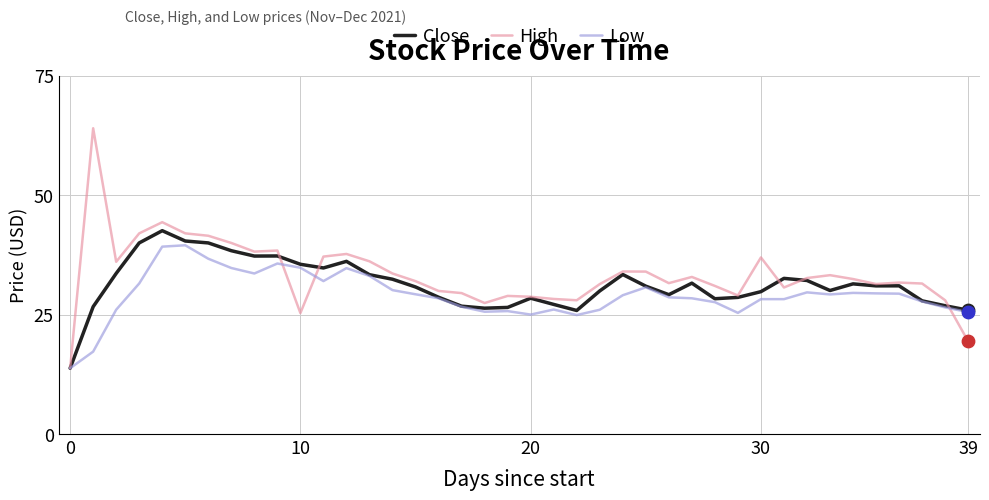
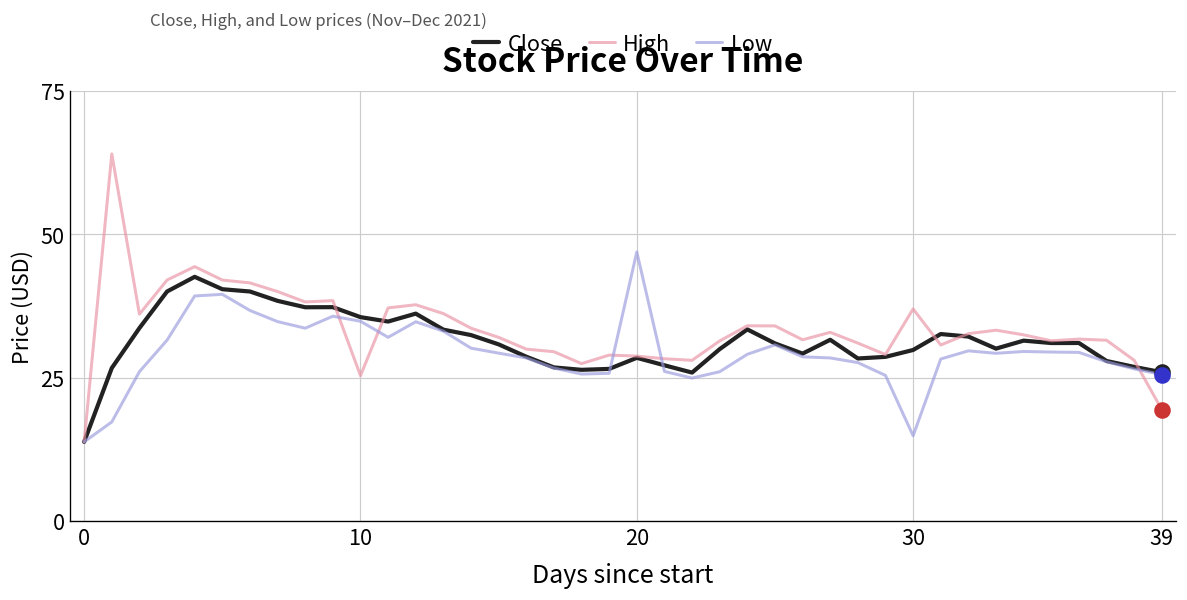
  {
    "High": {
      "10": 25,
      "30": 37
    },
    "Low": {
      "10": 35,
-     "20": 25,
-     "30": 28
+     "20": 47,
+     "30": 15
    }
  }
